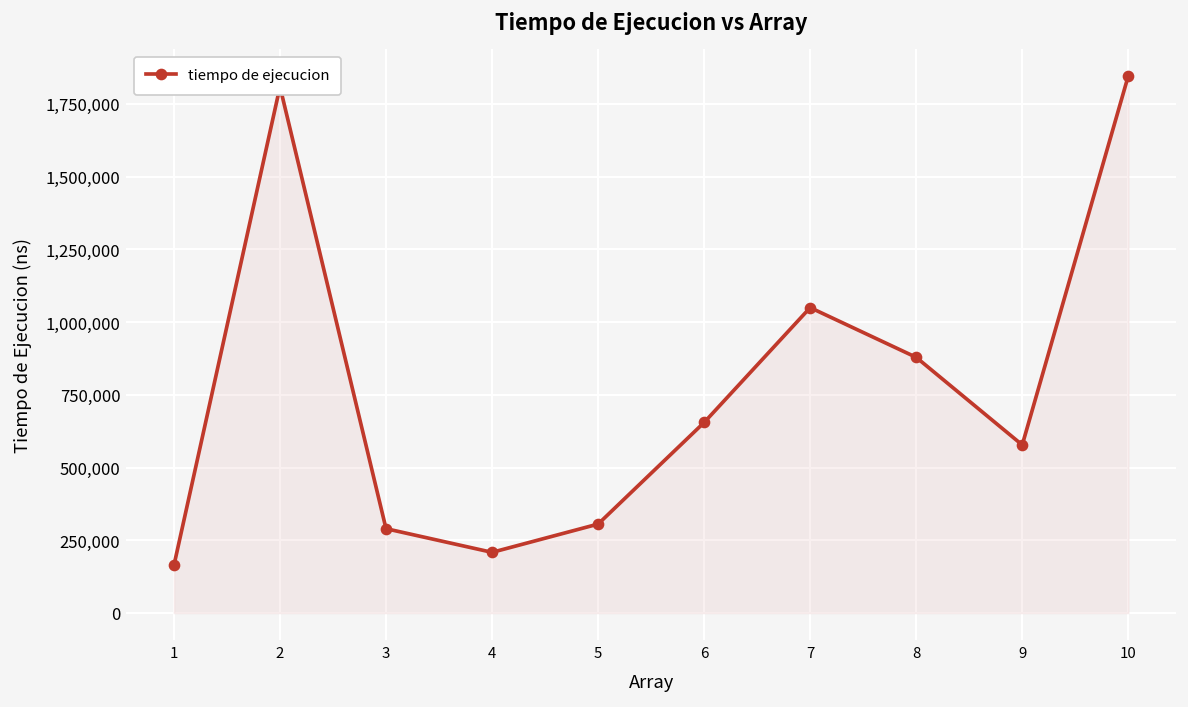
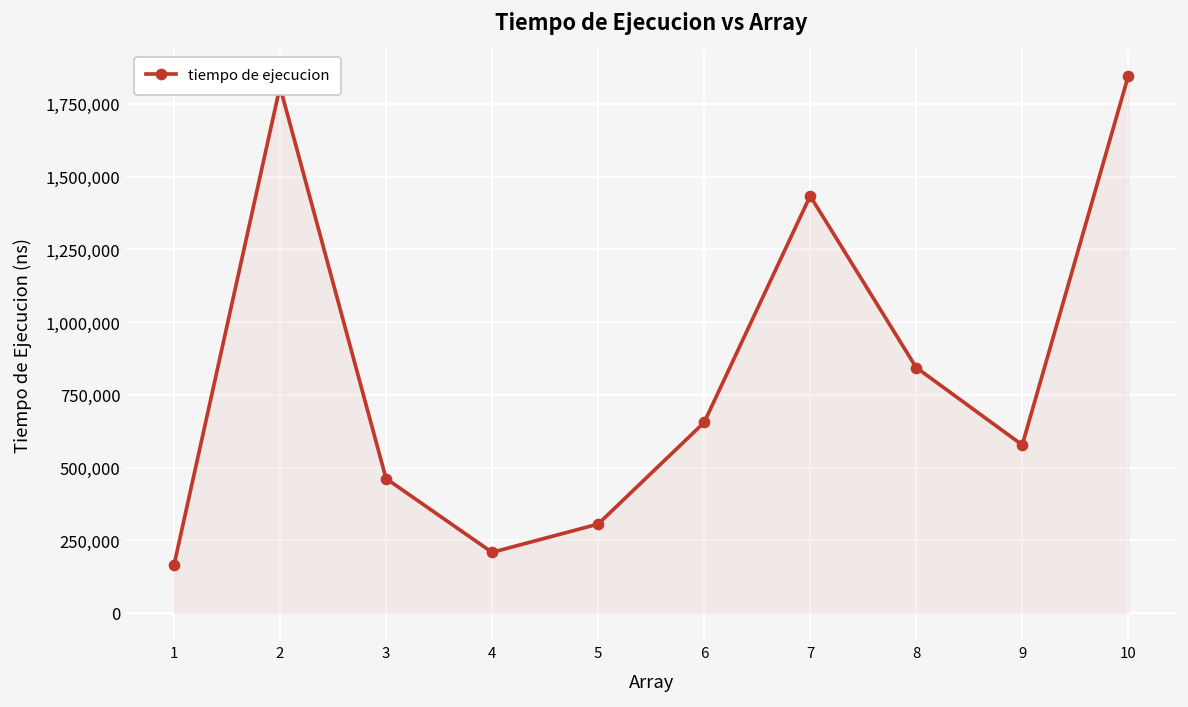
  {
    "1": "160,000",
-   "3": "290,000",
+   "3": "460,000",
    "4": "210,000",
    "5": "310,000",
    "6": "650,000",
-   "7": "1,050,000",
-   "8": "880,000",
+   "7": "1,430,000",
+   "8": "840,000",
    "9": "580,000",
    "10": "1,850,000"
  }
